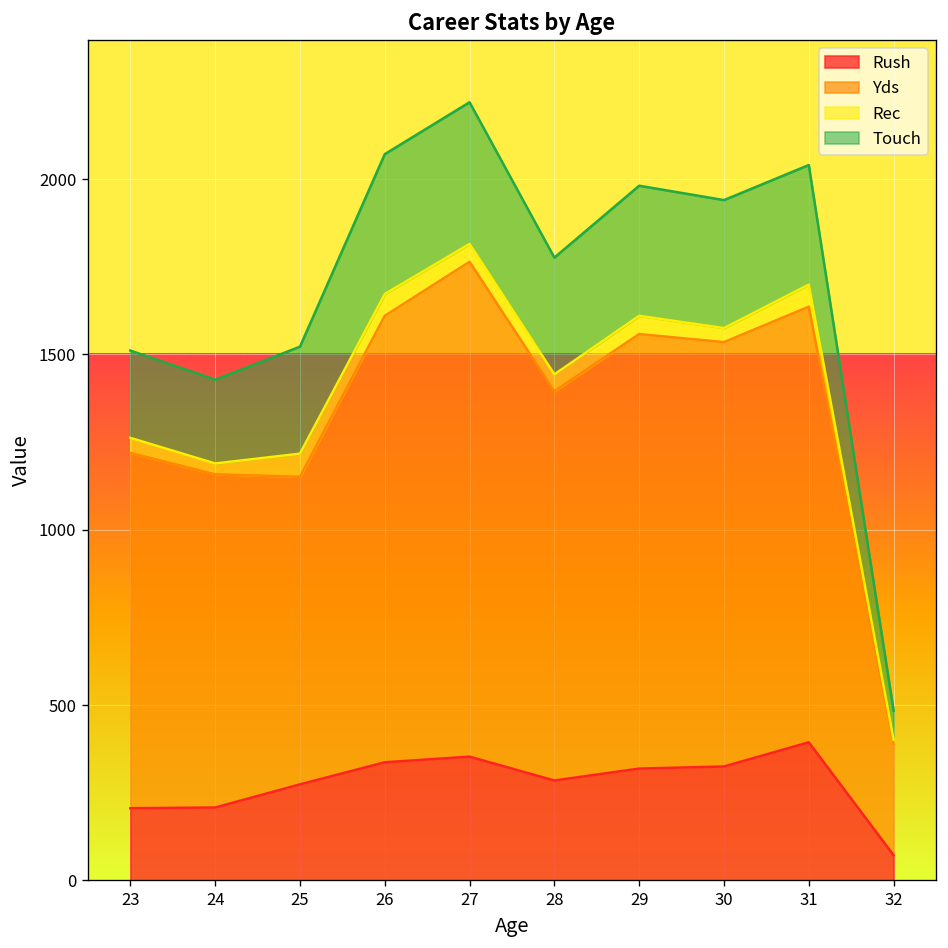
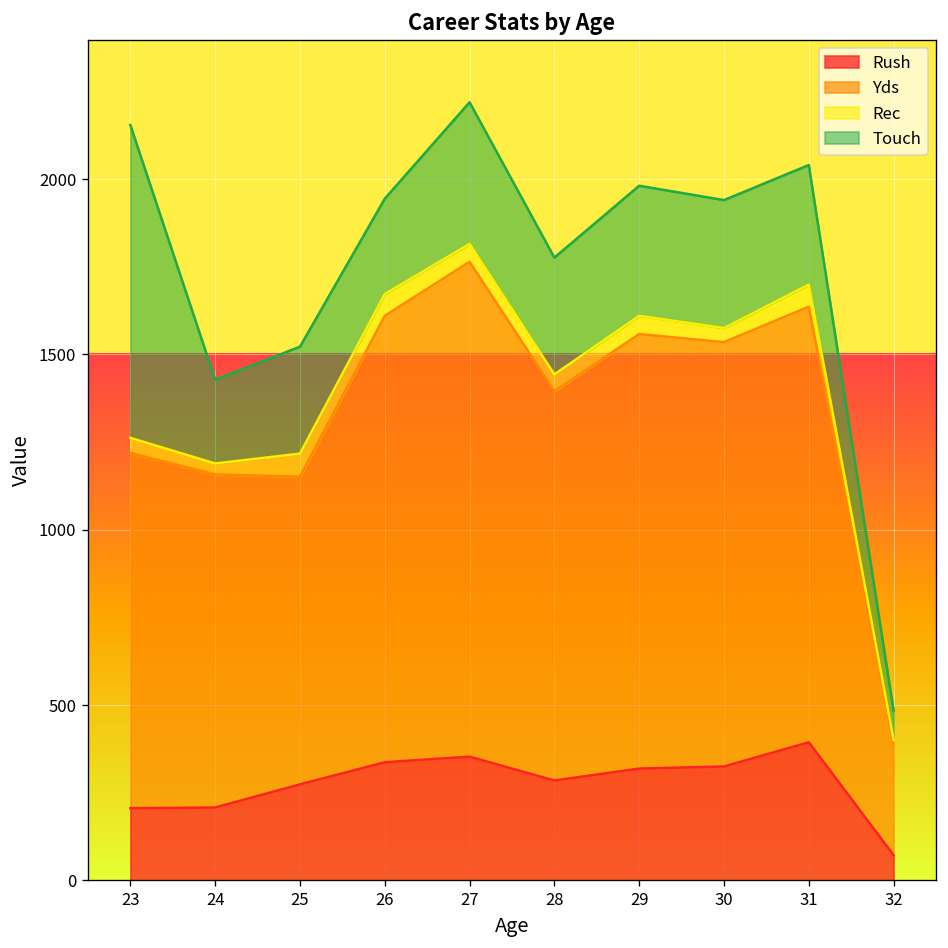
  {
    "Rush": {
      "23": 210,
      "24": 210,
      "25": 270,
      "26": 340,
      "27": 350,
      "28": 290,
      "29": 320,
      "30": 330,
      "31": 390,
      "32": 70
    },
    "Yds": {
      "23": 1010,
      "24": 950,
      "25": 880,
      "26": 1270,
      "27": 1410,
      "28": 1110,
      "29": 1240,
      "30": 1210,
      "31": 1240,
      "32": 320
    },
    "Rec": {
      "23": 40,
      "24": 30,
      "25": 70,
      "26": 60,
      "27": 50,
      "28": 50,
      "29": 50,
      "30": 40,
      "31": 60,
      "32": 10
    },
    "Touch": {
-     "23": 250,
+     "23": 890,
      "24": 240,
      "25": 310,
-     "26": 400,
+     "26": 270,
      "27": 400,
      "28": 330,
      "29": 370,
      "30": 370,
      "31": 340,
      "32": 80
    }
  }
